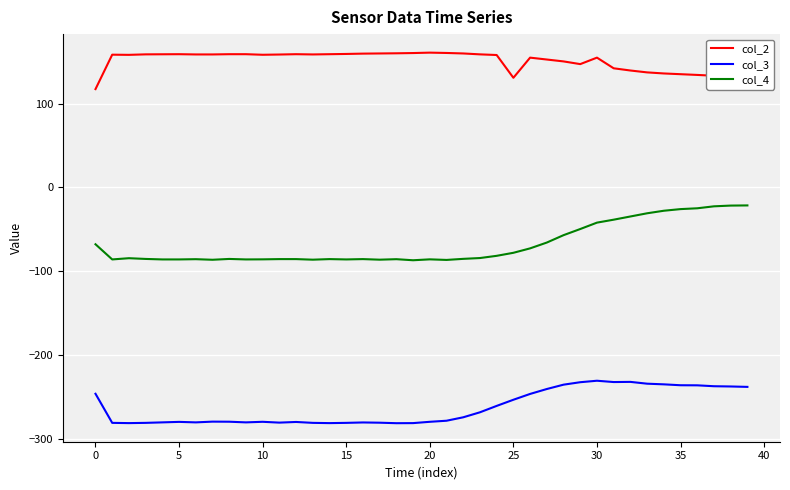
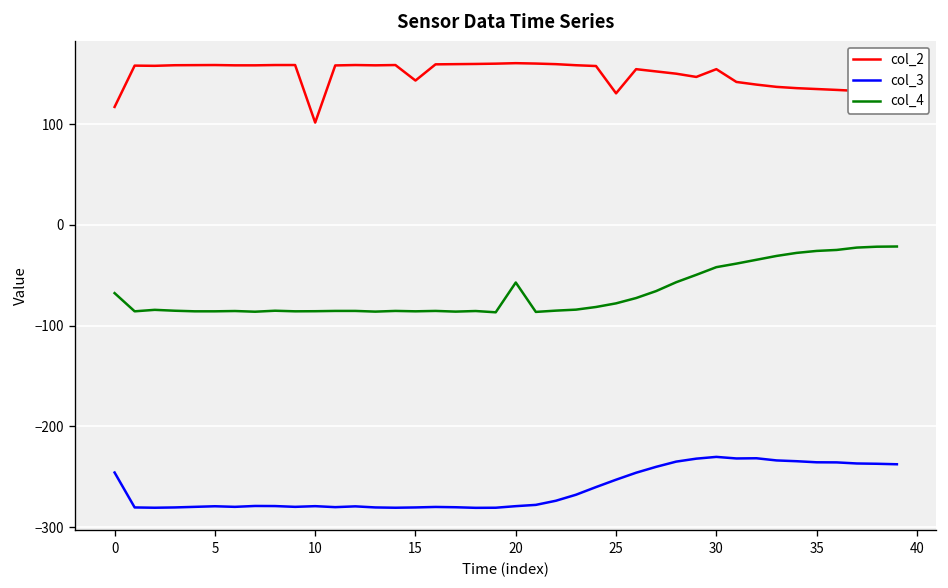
  {
    "col_2": {
      "0": 120,
      "5": 160,
-     "10": 160,
-     "15": 160,
+     "10": 100,
+     "15": 140,
      "20": 160,
      "25": 130,
      "30": 150,
      "35": 130
    },
    "col_3": {
      "0": -250,
      "5": -280,
      "10": -280,
      "15": -280,
      "20": -280,
      "25": -250,
      "30": -230,
      "35": -240
    },
    "col_4": {
      "0": -70,
      "5": -90,
      "10": -90,
      "15": -90,
-     "20": -90,
+     "20": -60,
      "25": -80,
      "30": -40,
      "35": -30
    }
  }
